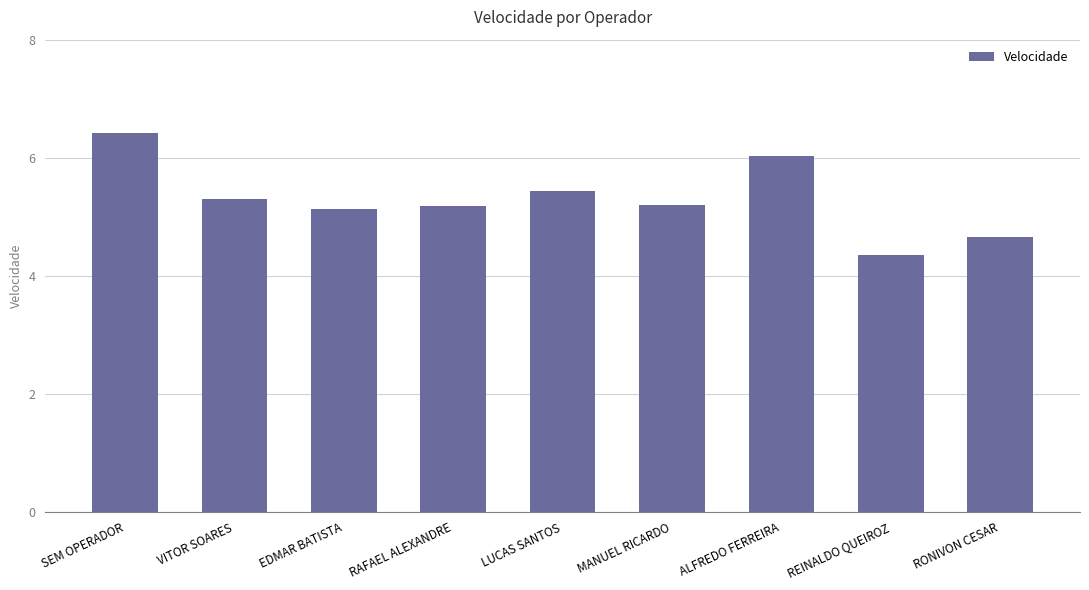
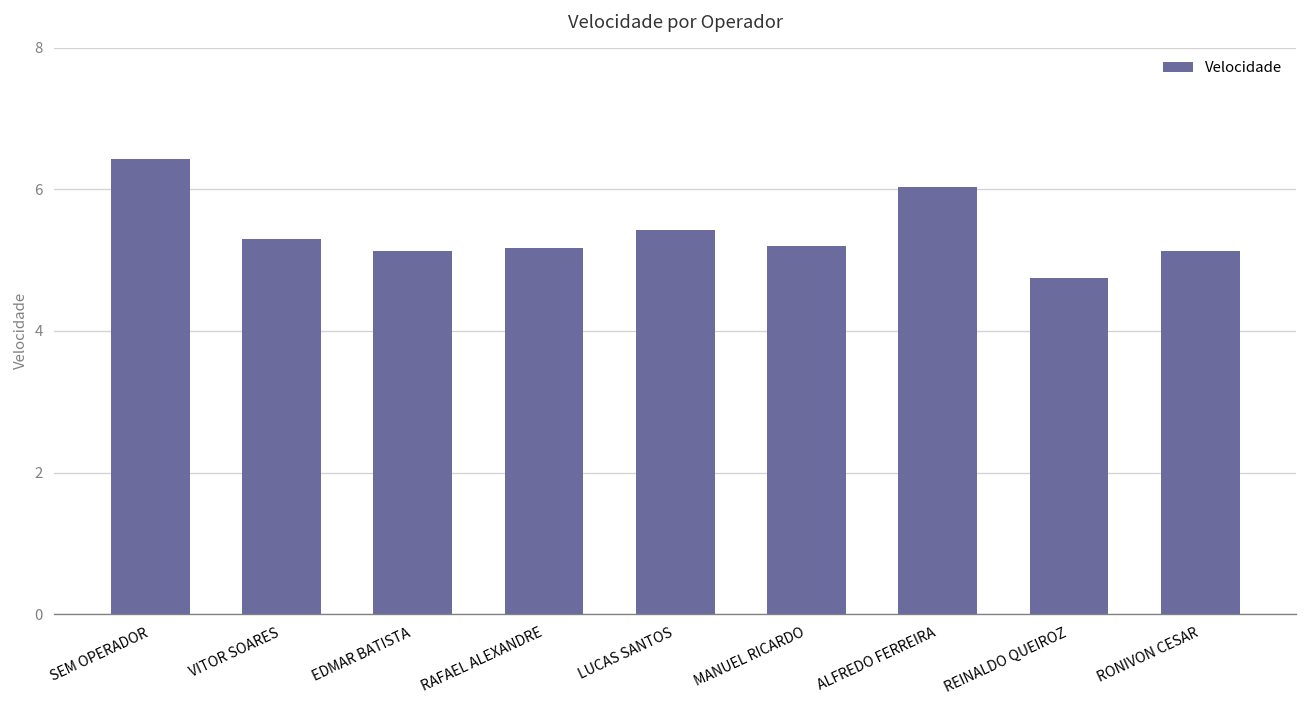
  {
    "SEM OPERADOR": 6.4,
    "VITOR SOARES": 5.3,
    "EDMAR BATISTA": 5.1,
    "RAFAEL ALEXANDRE": 5.2,
    "LUCAS SANTOS": 5.4,
    "MANUEL RICARDO": 5.2,
    "ALFREDO FERREIRA": 6.0,
-   "REINALDO QUEIROZ": 4.3,
-   "RONIVON CESAR": 4.7
+   "REINALDO QUEIROZ": 4.8,
+   "RONIVON CESAR": 5.1
  }
